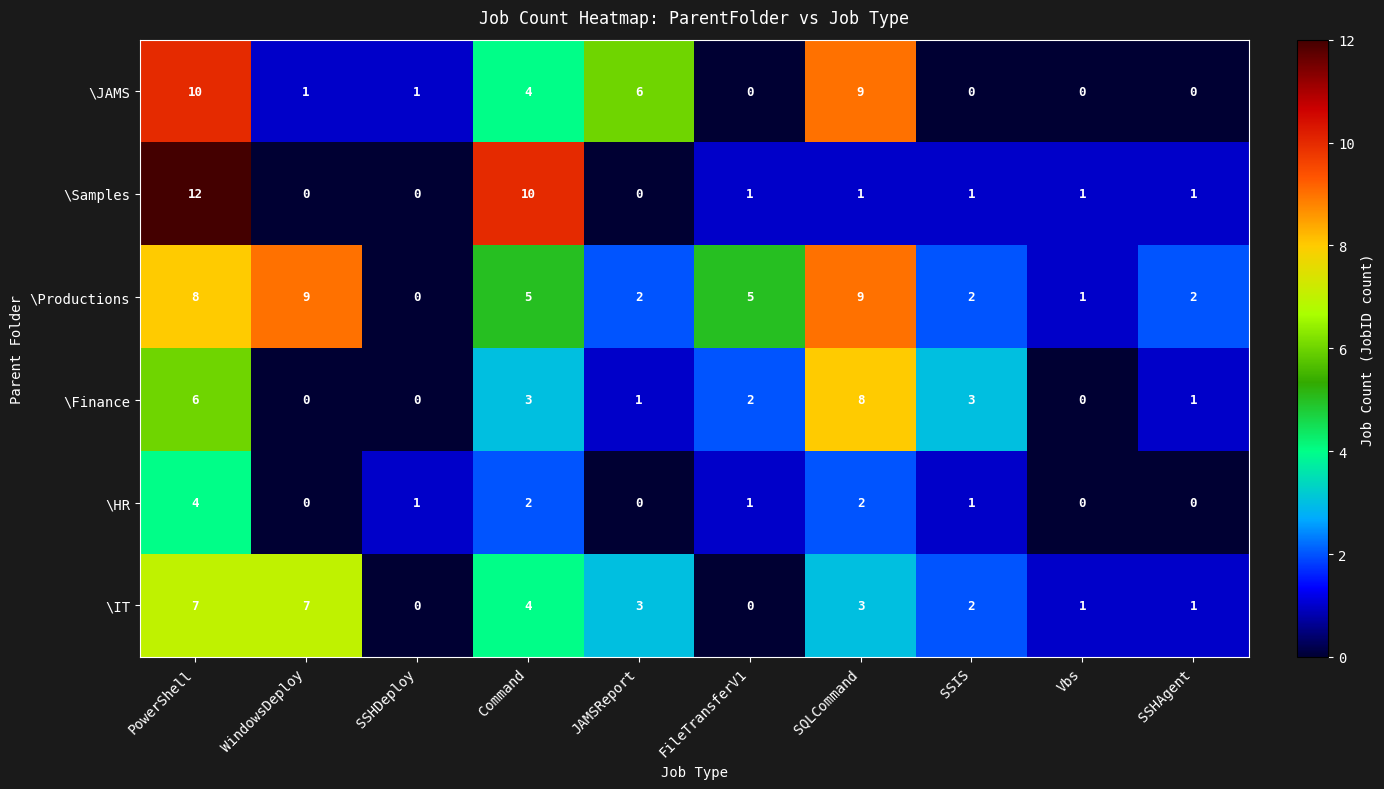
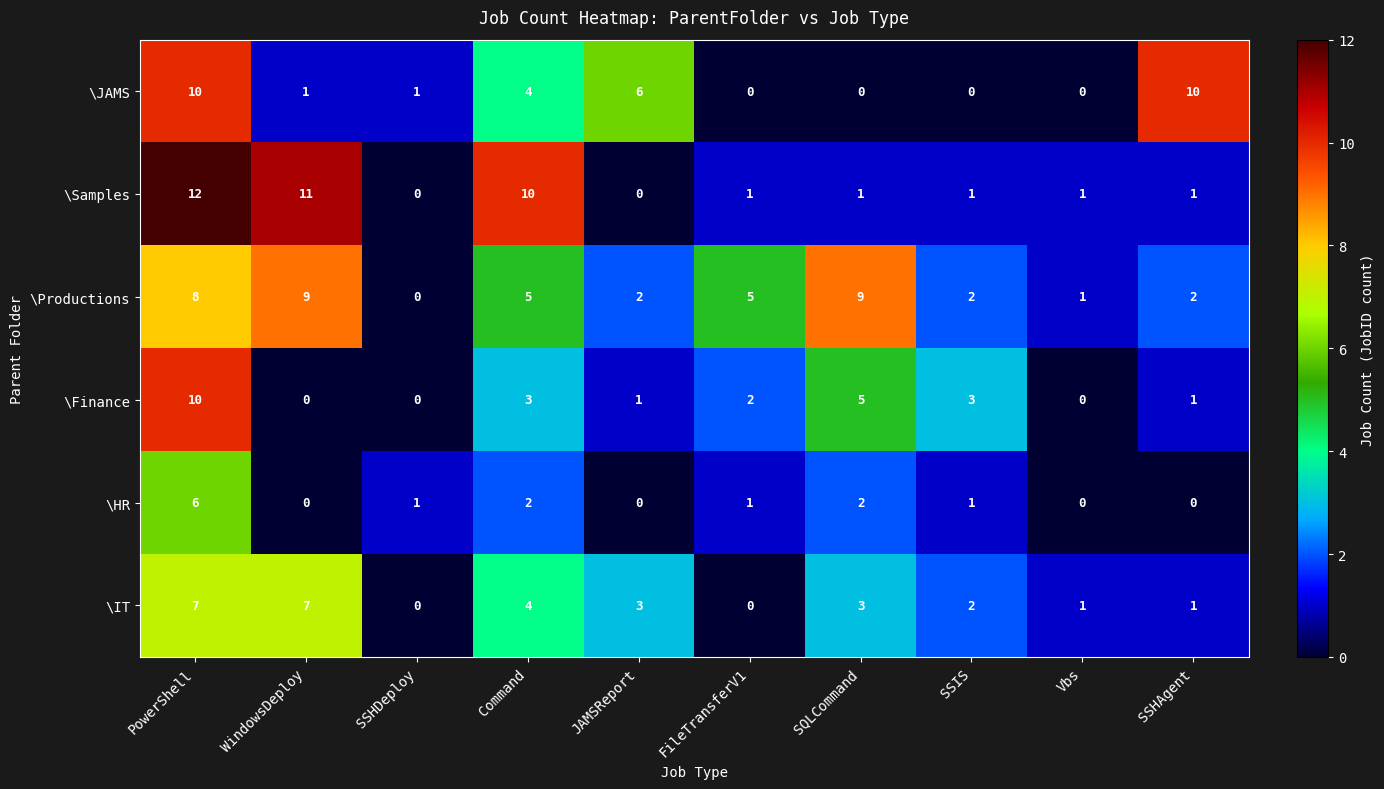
  {
    "\\JAMS": {
      "PowerShell": 10,
      "WindowsDeploy": 1,
      "SSHDeploy": 1,
      "Command": 4,
      "JAMSReport": 6,
      "FileTransferV1": 0,
-     "SQLCommand": 9,
+     "SQLCommand": 0,
      "SSIS": 0,
      "Vbs": 0,
-     "SSHAgent": 0
+     "SSHAgent": 10
    },
    "\\Samples": {
      "PowerShell": 12,
-     "WindowsDeploy": 0,
+     "WindowsDeploy": 11,
      "SSHDeploy": 0,
      "Command": 10,
      "JAMSReport": 0,
      "FileTransferV1": 1,
      "SQLCommand": 1,
      "SSIS": 1,
      "Vbs": 1,
      "SSHAgent": 1
    },
    "\\Productions": {
      "PowerShell": 8,
      "WindowsDeploy": 9,
      "SSHDeploy": 0,
      "Command": 5,
      "JAMSReport": 2,
      "FileTransferV1": 5,
      "SQLCommand": 9,
      "SSIS": 2,
      "Vbs": 1,
      "SSHAgent": 2
    },
    "\\Finance": {
-     "PowerShell": 6,
+     "PowerShell": 10,
      "WindowsDeploy": 0,
      "SSHDeploy": 0,
      "Command": 3,
      "JAMSReport": 1,
      "FileTransferV1": 2,
-     "SQLCommand": 8,
+     "SQLCommand": 5,
      "SSIS": 3,
      "Vbs": 0,
      "SSHAgent": 1
    },
    "\\HR": {
-     "PowerShell": 4,
+     "PowerShell": 6,
      "WindowsDeploy": 0,
      "SSHDeploy": 1,
      "Command": 2,
      "JAMSReport": 0,
      "FileTransferV1": 1,
      "SQLCommand": 2,
      "SSIS": 1,
      "Vbs": 0,
      "SSHAgent": 0
    },
    "\\IT": {
      "PowerShell": 7,
      "WindowsDeploy": 7,
      "SSHDeploy": 0,
      "Command": 4,
      "JAMSReport": 3,
      "FileTransferV1": 0,
      "SQLCommand": 3,
      "SSIS": 2,
      "Vbs": 1,
      "SSHAgent": 1
    }
  }
